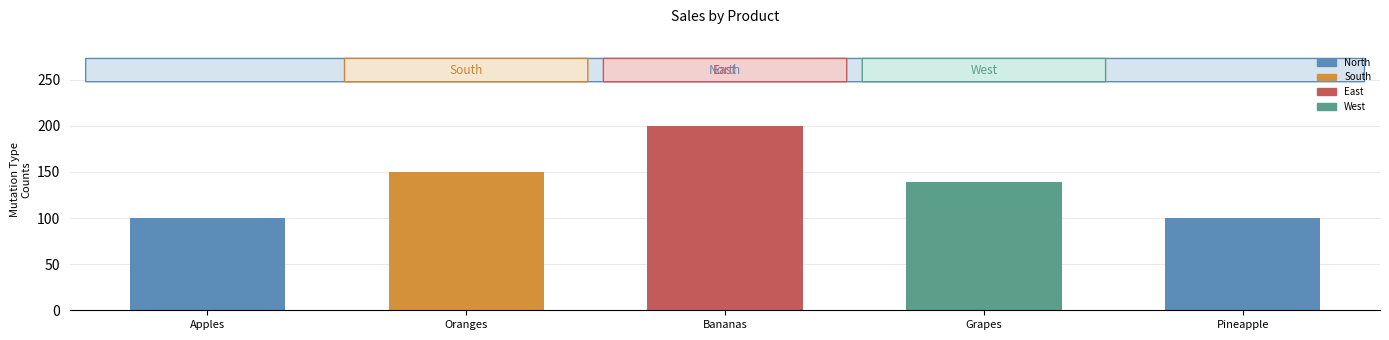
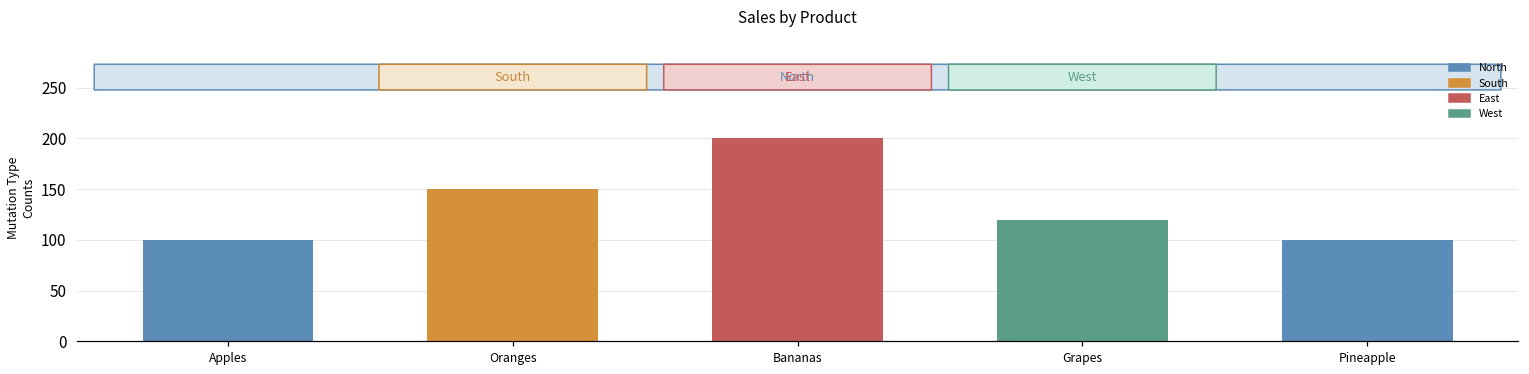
  {
    "Apples": 100,
    "Oranges": 150,
    "Bananas": 200,
-   "Grapes": 140,
+   "Grapes": 120,
    "Pineapple": 100
  }
